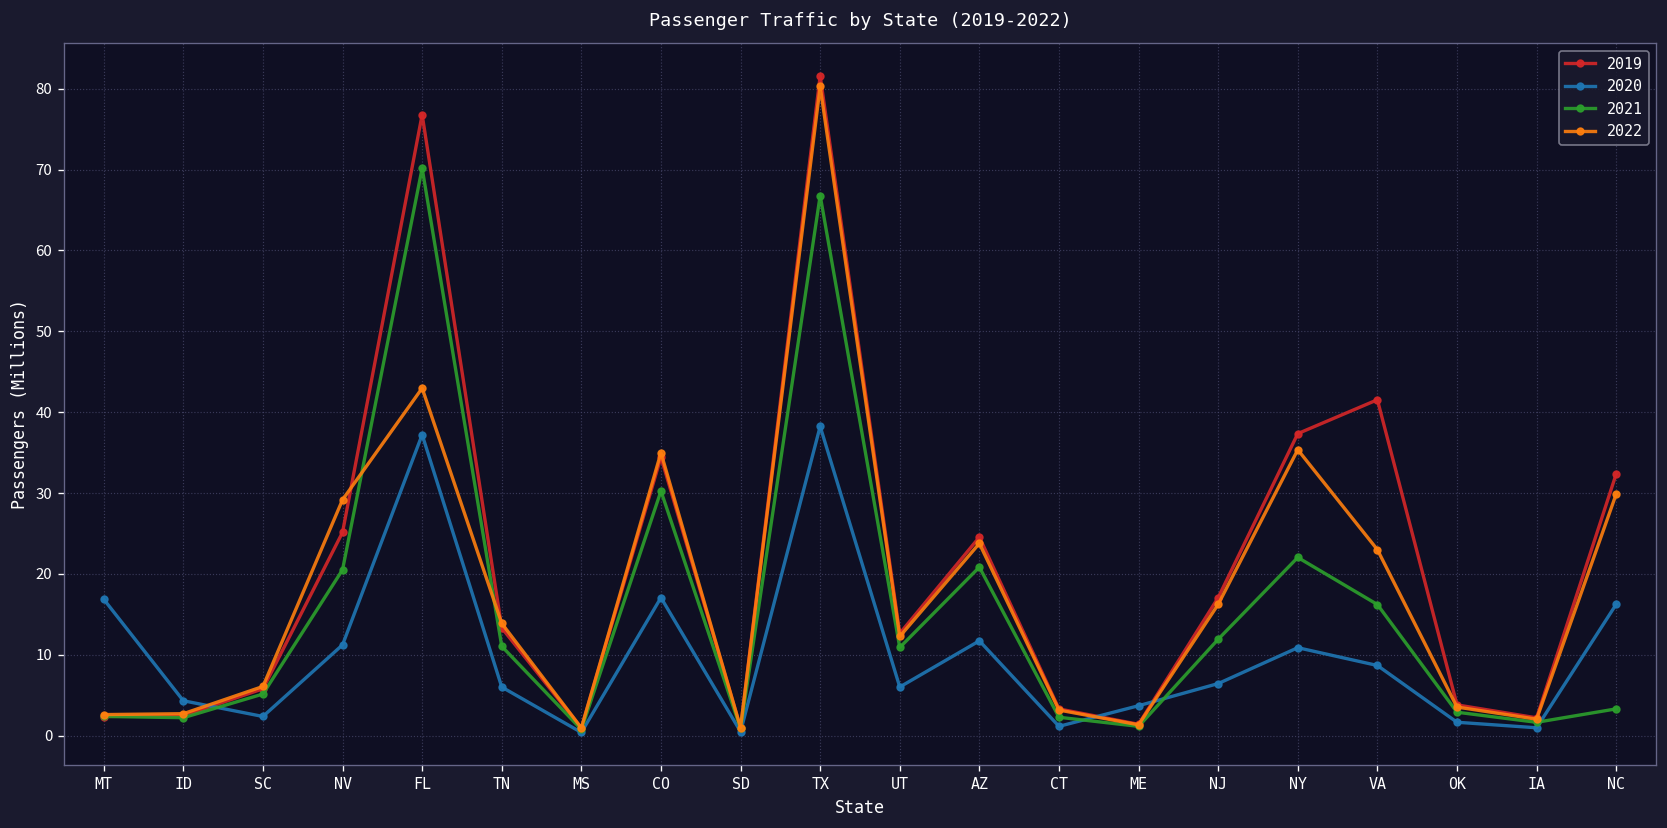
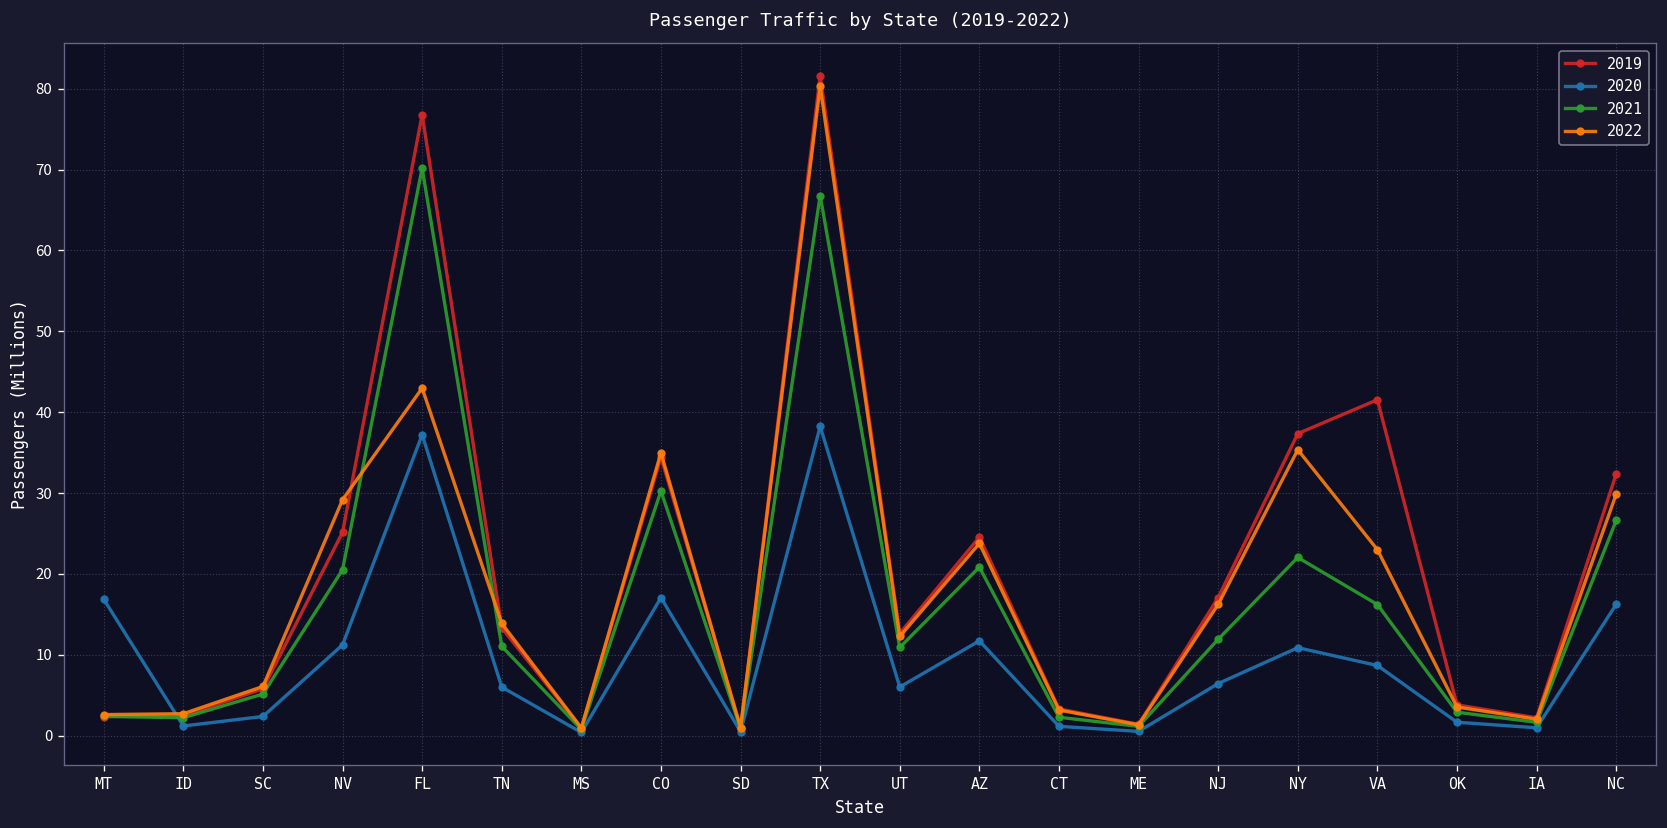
  {
    "2019": {
      "NV": 25,
      "FL": 77,
      "TN": 13,
      "CO": 34,
      "TX": 82,
      "AZ": 25,
      "NJ": 17,
      "NY": 37,
      "VA": 42,
      "NC": 32
    },
    "2020": {
      "MT": 17,
-     "ID": 4,
+     "ID": 1,
      "SC": 2,
      "NV": 11,
      "FL": 37,
      "TN": 6,
      "CO": 17,
      "SD": 1,
      "TX": 38,
      "UT": 6,
      "AZ": 12,
      "CT": 1,
-     "ME": 4,
+     "ME": 1,
      "NJ": 6,
      "NY": 11,
      "VA": 9,
      "OK": 2,
      "IA": 1,
      "NC": 16
    },
    "2021": {
      "SC": 5,
      "NV": 21,
      "FL": 70,
      "TN": 11,
      "CO": 30,
      "TX": 67,
      "UT": 11,
      "AZ": 21,
      "CT": 2,
      "NJ": 12,
      "NY": 22,
      "VA": 16,
      "OK": 3,
      "IA": 2,
-     "NC": 3
+     "NC": 27
    },
    "2022": {
      "NV": 29,
      "FL": 43,
      "TN": 14,
      "CO": 35,
      "TX": 80,
      "AZ": 24,
      "NJ": 16,
      "NY": 35,
      "VA": 23,
      "NC": 30
    }
  }
